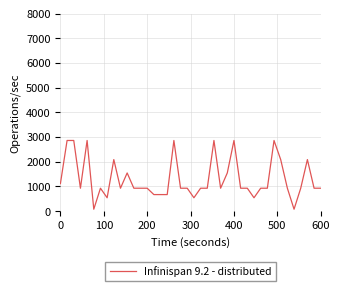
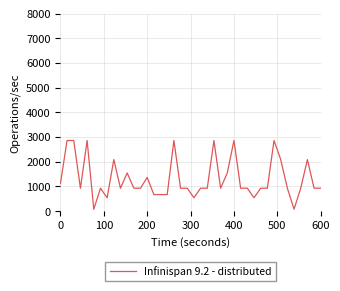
  {
    "0": 1100,
-   "200": 900,
+   "200": 1400,
    "400": 2900,
    "600": 900
  }
